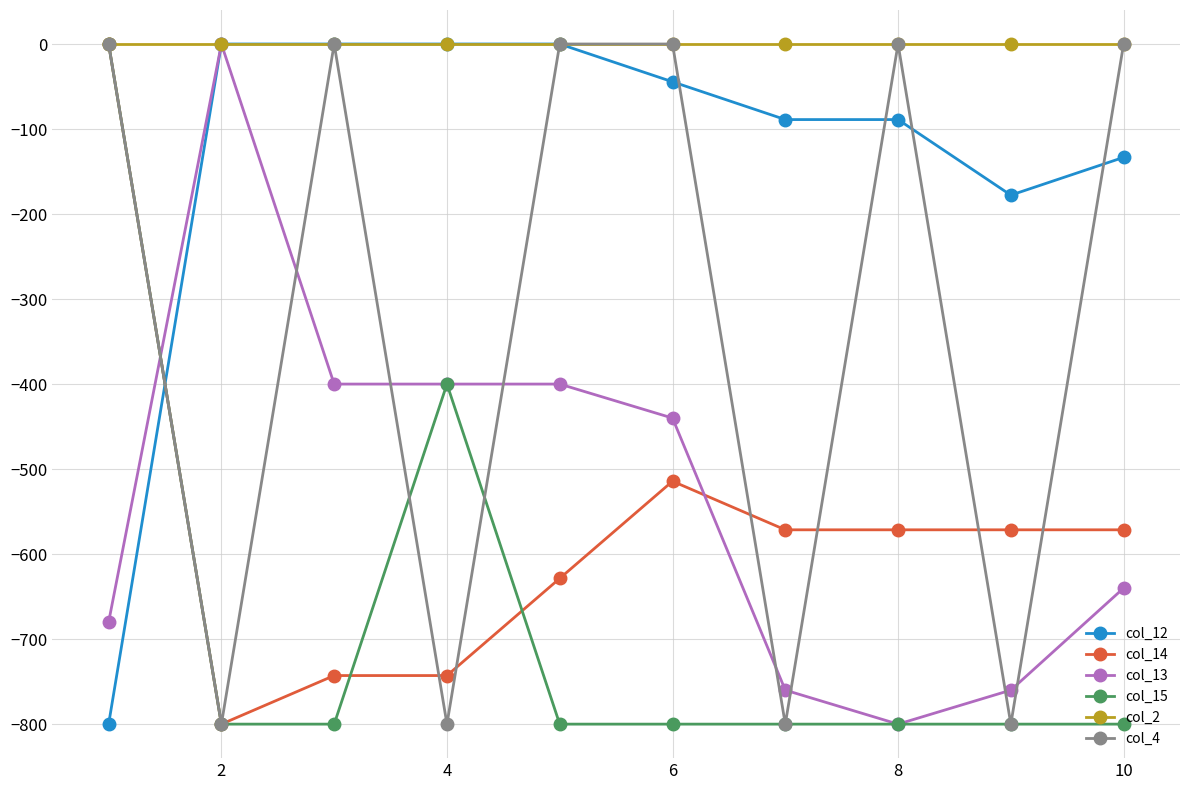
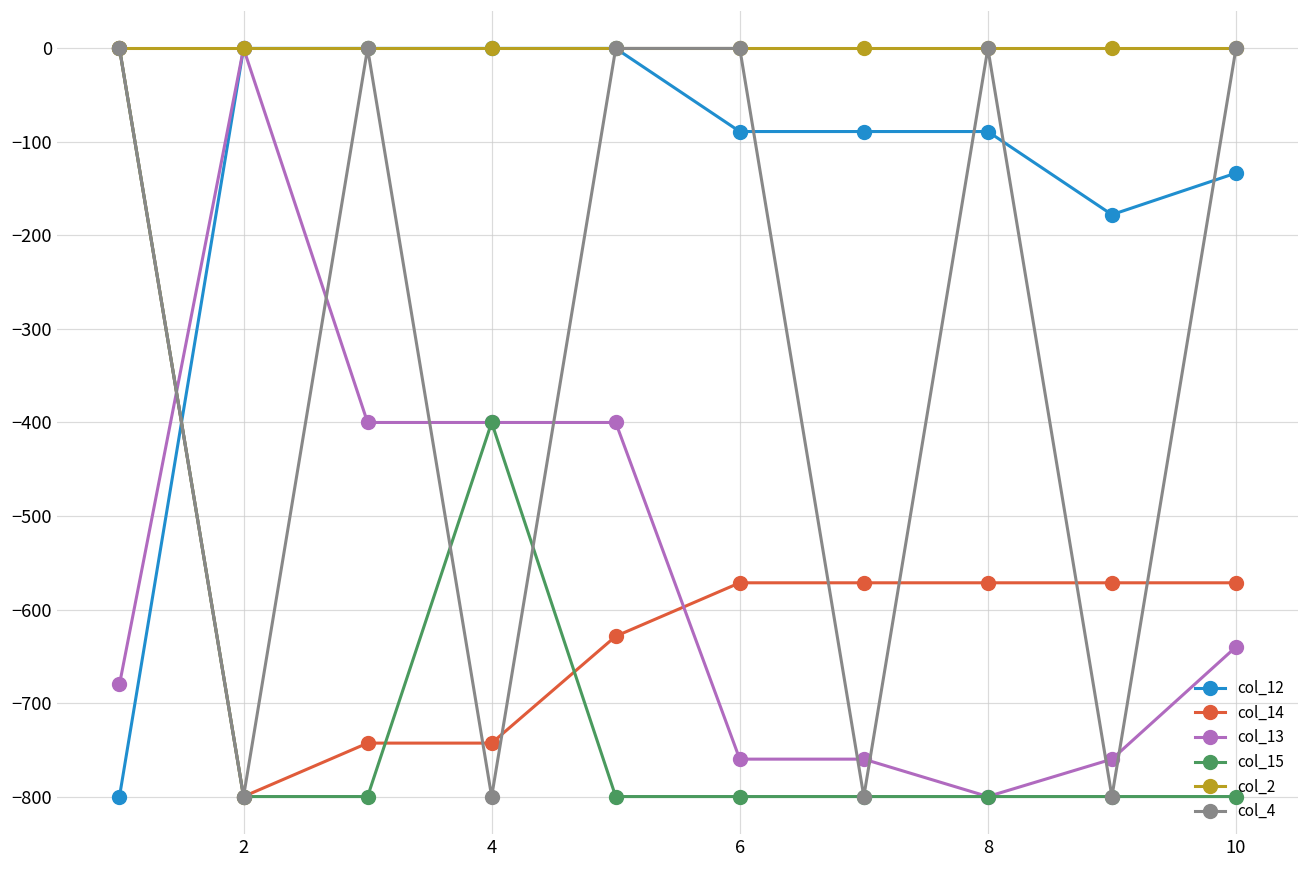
  {
    "col_12": {
-     "6": -40,
+     "6": -90,
      "8": -90,
      "10": -130
    },
    "col_14": {
      "4": -740,
-     "6": -510,
+     "6": -570,
      "8": -570,
      "10": -570
    },
    "col_13": {
-     "6": -440,
+     "6": -760,
      "10": -640
    },
    "col_15": {
      "6": -800,
      "10": -800
    },
    "col_4": {
      "4": -800
    }
  }
